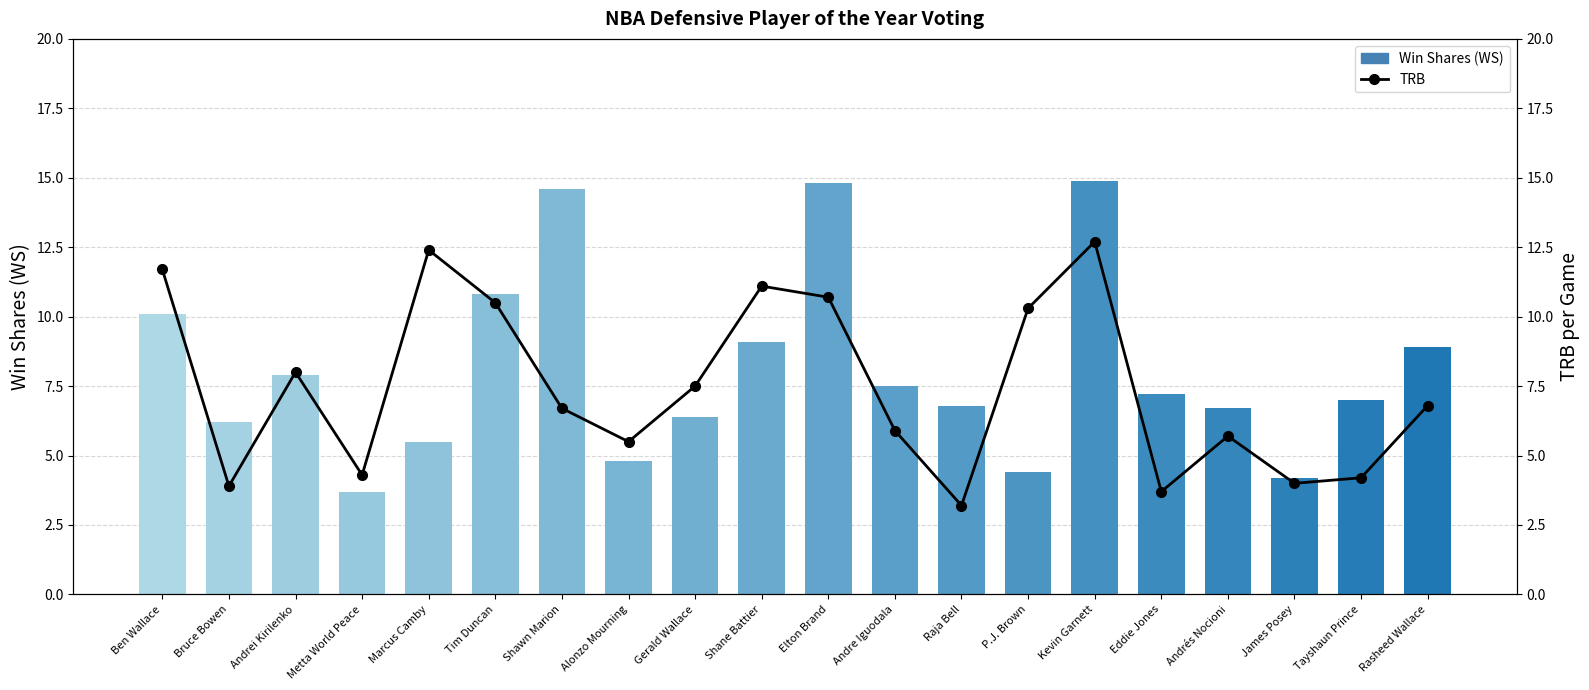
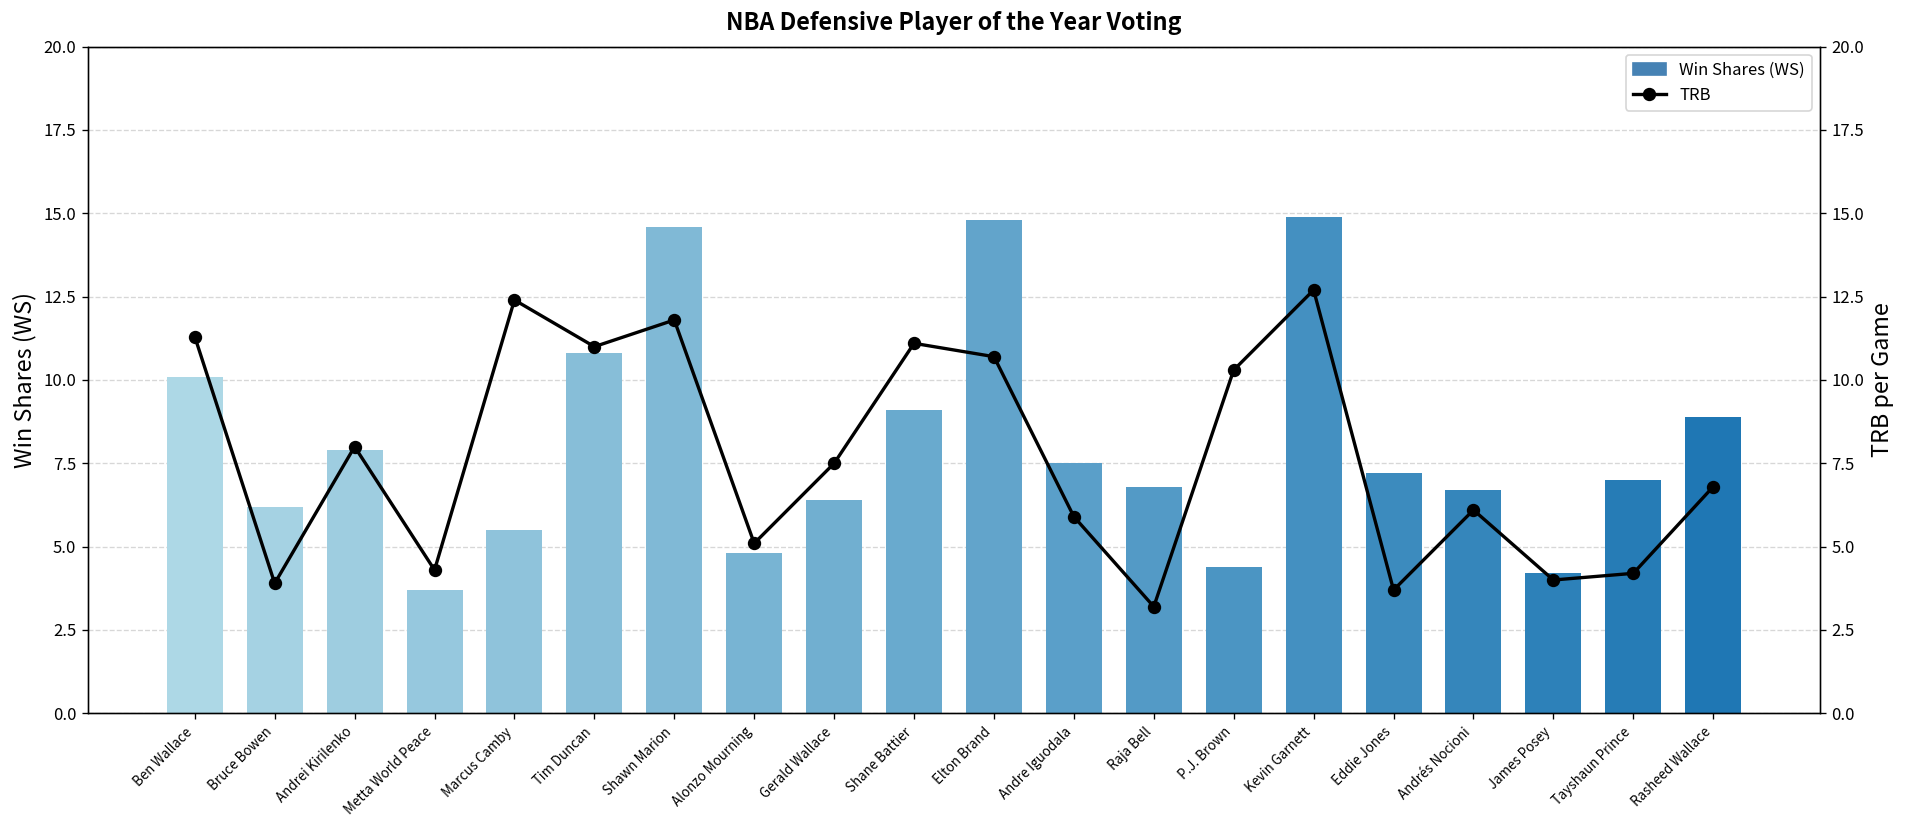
  {
    "TRB": {
-     "Ben Wallace": 11.7,
+     "Ben Wallace": 11.3,
      "Bruce Bowen": 3.9,
      "Andrei Kirilenko": 8.0,
      "Metta World Peace": 4.3,
      "Marcus Camby": 12.4,
-     "Tim Duncan": 10.5,
-     "Shawn Marion": 6.7,
-     "Alonzo Mourning": 5.5,
+     "Tim Duncan": 11.0,
+     "Shawn Marion": 11.8,
+     "Alonzo Mourning": 5.1,
      "Gerald Wallace": 7.5,
      "Shane Battier": 11.1,
      "Elton Brand": 10.7,
      "Andre Iguodala": 5.9,
      "Raja Bell": 3.2,
      "P.J. Brown": 10.3,
      "Kevin Garnett": 12.7,
      "Eddie Jones": 3.7,
-     "Andrés Nocioni": 5.7,
+     "Andrés Nocioni": 6.1,
      "James Posey": 4.0,
      "Tayshaun Prince": 4.2,
      "Rasheed Wallace": 6.8
    }
  }
